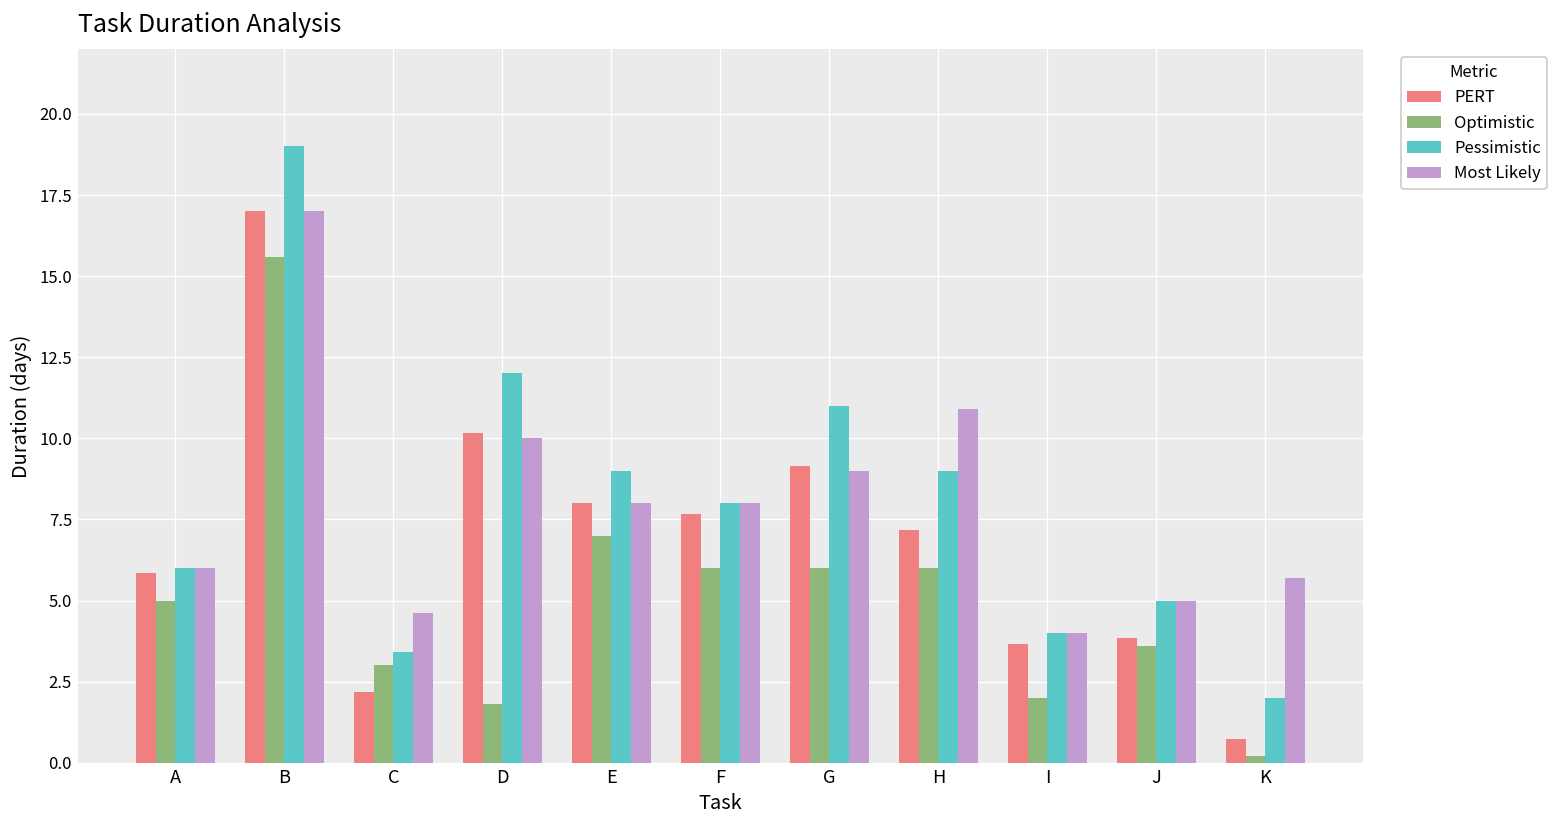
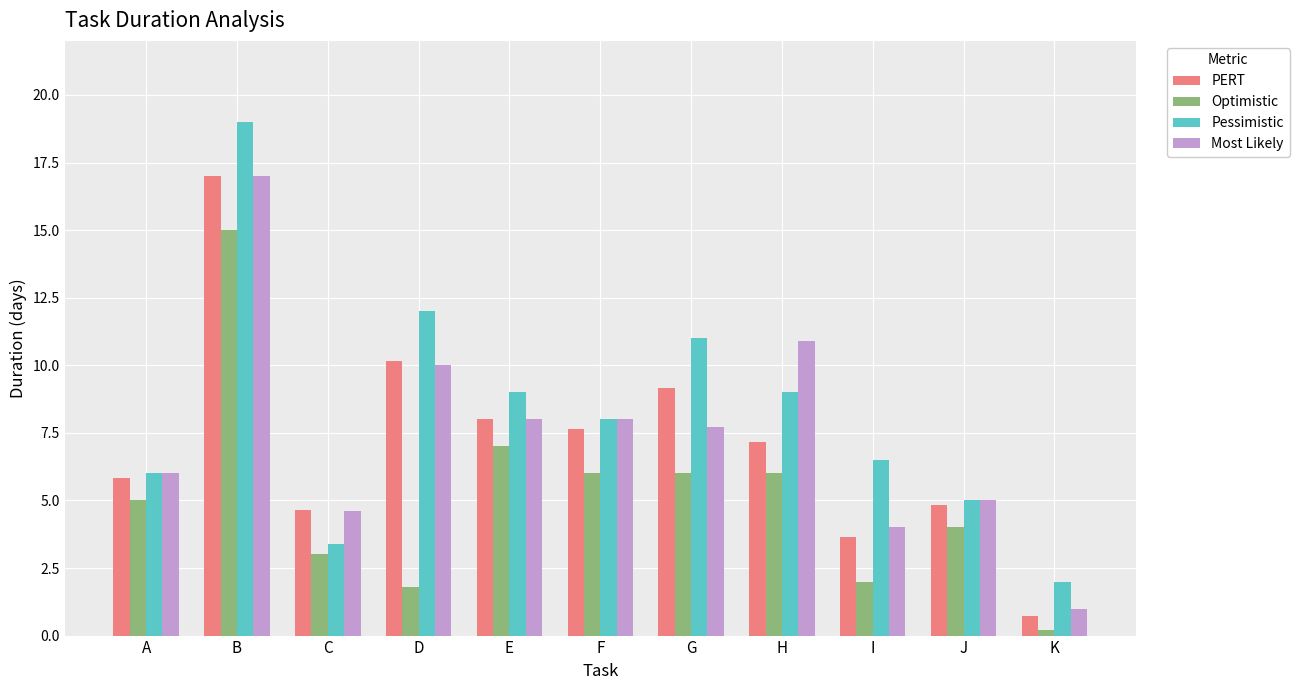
  {
    "PERT": {
      "A": 5.8,
      "B": 17.0,
-     "C": 2.2,
+     "C": 4.7,
      "D": 10.2,
      "E": 8.0,
      "F": 7.7,
      "G": 9.2,
      "H": 7.2,
      "I": 3.7,
-     "J": 3.9,
+     "J": 4.8,
      "K": 0.7
    },
    "Optimistic": {
      "A": 5.0,
-     "B": 15.6,
+     "B": 15.0,
      "C": 3.0,
      "D": 1.8,
      "E": 7.0,
      "F": 6.0,
      "G": 6.0,
      "H": 6.0,
      "I": 2.0,
-     "J": 3.6,
+     "J": 4.0,
      "K": 0.2
    },
    "Pessimistic": {
      "A": 6.0,
      "B": 19.0,
      "C": 3.4,
      "D": 12.0,
      "E": 9.0,
      "F": 8.0,
      "G": 11.0,
      "H": 9.0,
-     "I": 4.0,
+     "I": 6.5,
      "J": 5.0,
      "K": 2.0
    },
    "Most Likely": {
      "A": 6.0,
      "B": 17.0,
      "C": 4.6,
      "D": 10.0,
      "E": 8.0,
      "F": 8.0,
-     "G": 9.0,
+     "G": 7.7,
      "H": 10.9,
      "I": 4.0,
      "J": 5.0,
-     "K": 5.7
+     "K": 1.0
    }
  }
